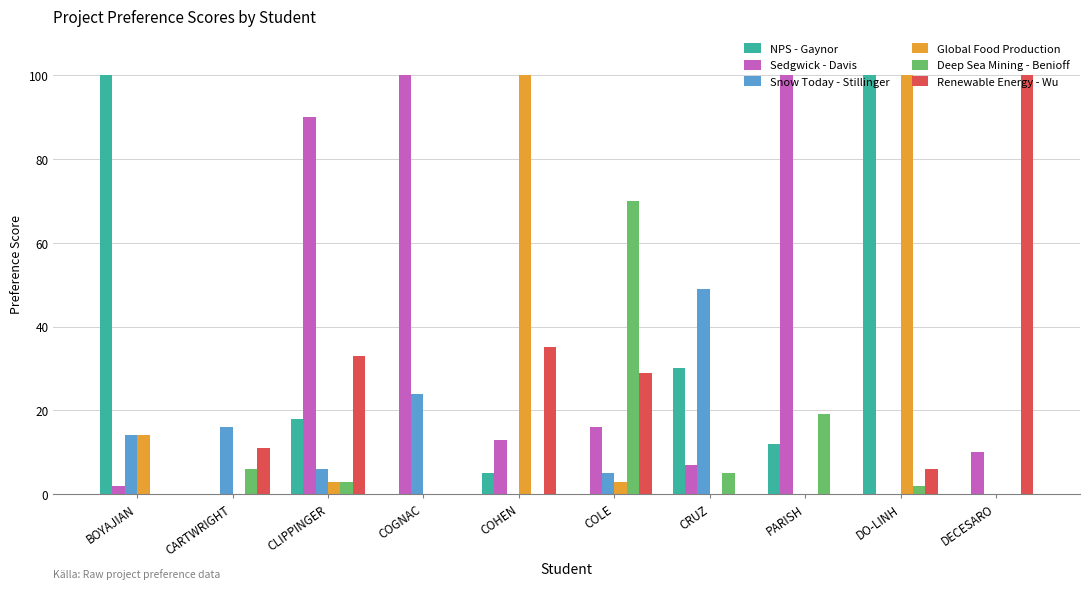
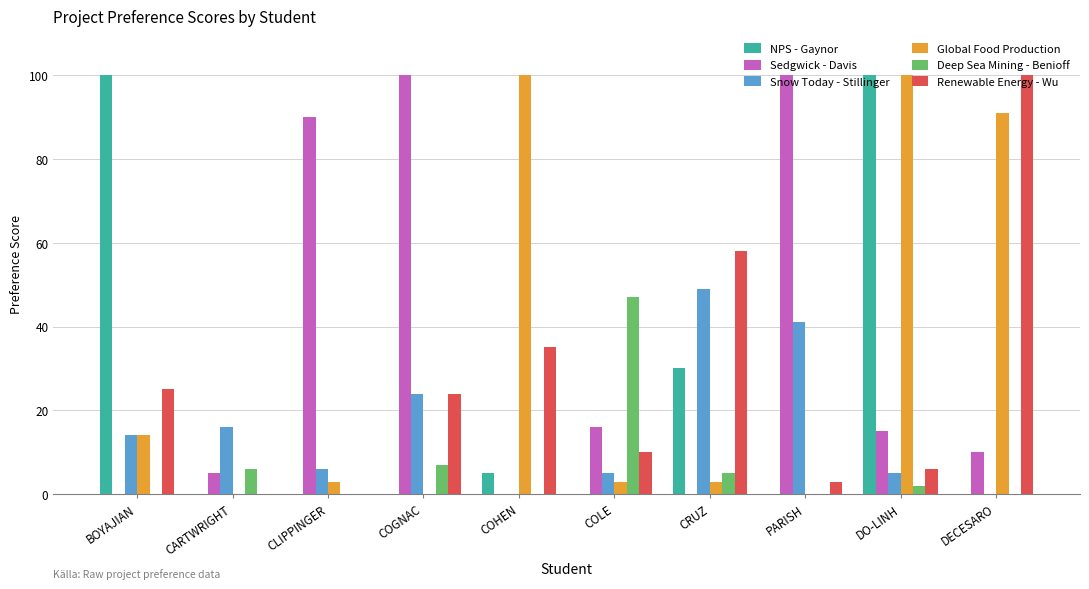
  {
    "NPS - Gaynor": {
      "BOYAJIAN": 100,
      "CARTWRIGHT": 0,
-     "CLIPPINGER": 18,
+     "CLIPPINGER": 0,
      "COGNAC": 0,
      "COHEN": 5,
      "COLE": 0,
      "CRUZ": 30,
-     "PARISH": 12,
+     "PARISH": 0,
      "DO-LINH": 100,
      "DECESARO": 0
    },
    "Sedgwick - Davis": {
-     "BOYAJIAN": 2,
-     "CARTWRIGHT": 0,
+     "BOYAJIAN": 0,
+     "CARTWRIGHT": 5,
      "CLIPPINGER": 90,
      "COGNAC": 100,
-     "COHEN": 13,
+     "COHEN": 0,
      "COLE": 16,
-     "CRUZ": 7,
+     "CRUZ": 0,
      "PARISH": 100,
-     "DO-LINH": 0,
+     "DO-LINH": 15,
      "DECESARO": 10
    },
    "Snow Today - Stillinger": {
      "BOYAJIAN": 14,
      "CARTWRIGHT": 16,
      "CLIPPINGER": 6,
      "COGNAC": 24,
      "COHEN": 0,
      "COLE": 5,
      "CRUZ": 49,
-     "PARISH": 0,
-     "DO-LINH": 0,
+     "PARISH": 41,
+     "DO-LINH": 5,
      "DECESARO": 0
    },
    "Global Food Production": {
      "BOYAJIAN": 14,
      "CARTWRIGHT": 0,
      "CLIPPINGER": 3,
      "COGNAC": 0,
      "COHEN": 100,
      "COLE": 3,
-     "CRUZ": 0,
+     "CRUZ": 3,
      "PARISH": 0,
      "DO-LINH": 100,
-     "DECESARO": 0
+     "DECESARO": 91
    },
    "Deep Sea Mining - Benioff": {
      "BOYAJIAN": 0,
      "CARTWRIGHT": 6,
-     "CLIPPINGER": 3,
-     "COGNAC": 0,
+     "CLIPPINGER": 0,
+     "COGNAC": 7,
      "COHEN": 0,
-     "COLE": 70,
+     "COLE": 47,
      "CRUZ": 5,
-     "PARISH": 19,
+     "PARISH": 0,
      "DO-LINH": 2,
      "DECESARO": 0
    },
    "Renewable Energy - Wu": {
-     "BOYAJIAN": 0,
-     "CARTWRIGHT": 11,
-     "CLIPPINGER": 33,
-     "COGNAC": 0,
+     "BOYAJIAN": 25,
+     "CARTWRIGHT": 0,
+     "CLIPPINGER": 0,
+     "COGNAC": 24,
      "COHEN": 35,
-     "COLE": 29,
-     "CRUZ": 0,
-     "PARISH": 0,
+     "COLE": 10,
+     "CRUZ": 58,
+     "PARISH": 3,
      "DO-LINH": 6,
      "DECESARO": 100
    }
  }
